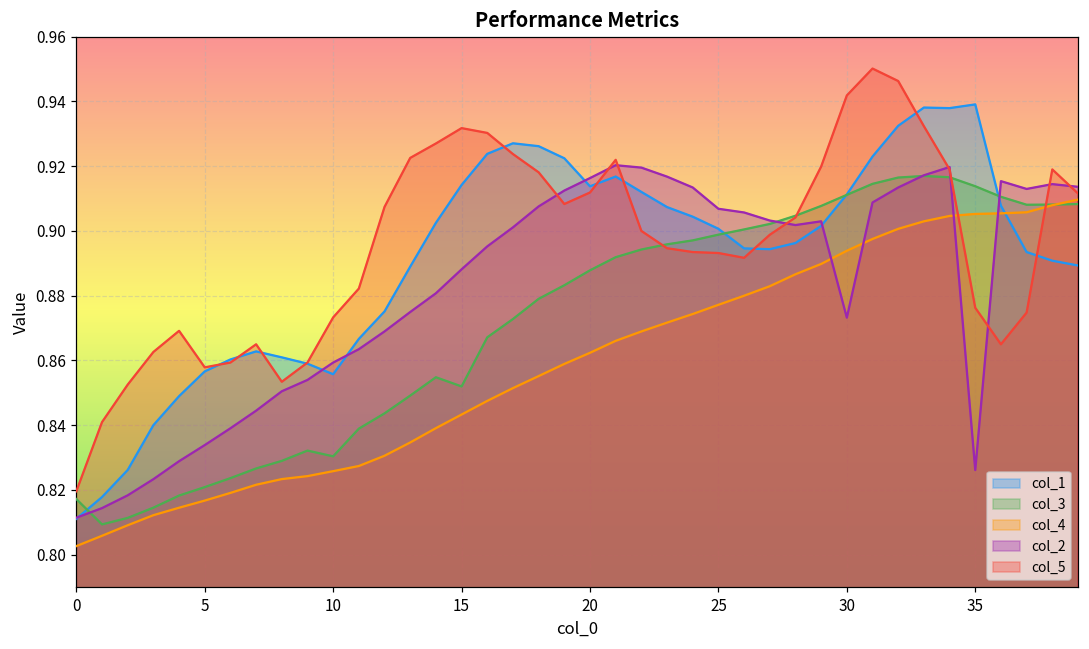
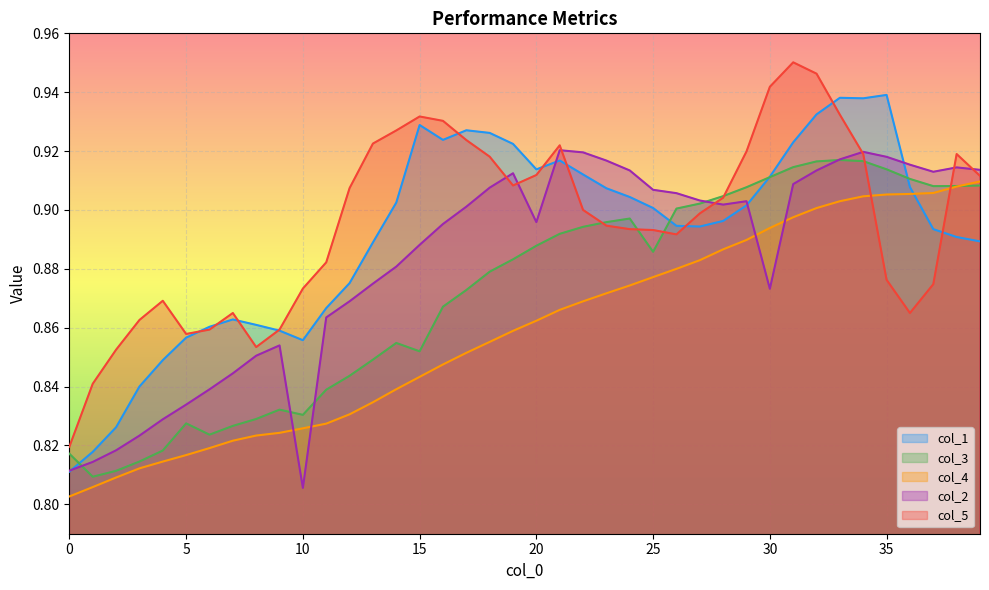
  {
    "col_1": {
      "5": 0.857,
      "10": 0.856,
-     "15": 0.914,
+     "15": 0.929,
      "20": 0.914,
      "25": 0.901,
      "35": 0.939
    },
    "col_3": {
      "0": 0.817,
-     "5": 0.821,
+     "5": 0.827,
      "10": 0.830,
      "15": 0.852,
      "20": 0.888,
-     "25": 0.899,
+     "25": 0.886,
      "35": 0.914
    },
    "col_2": {
      "5": 0.834,
-     "10": 0.859,
+     "10": 0.806,
      "15": 0.888,
-     "20": 0.916,
+     "20": 0.896,
      "25": 0.907,
      "30": 0.873,
-     "35": 0.826
+     "35": 0.918
    }
  }
